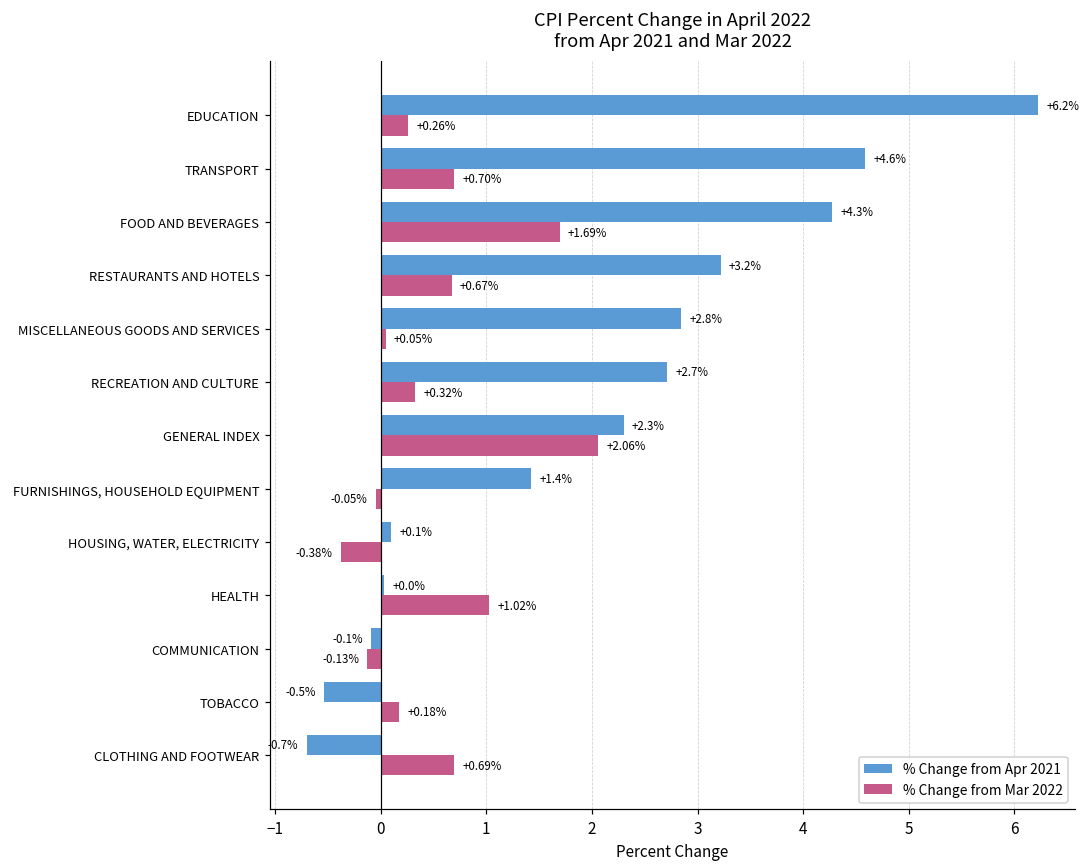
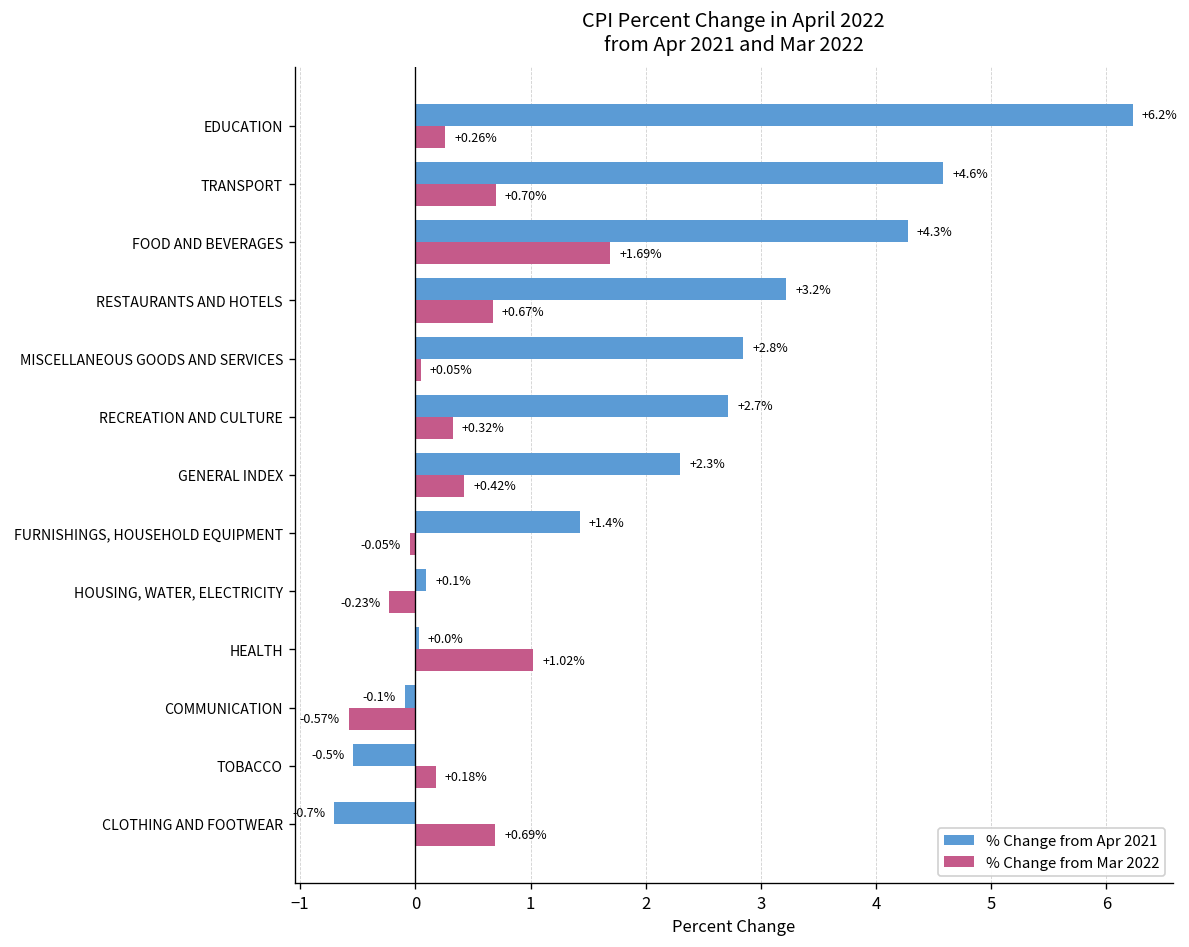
  {
    "% Change from Apr 2021": {
      "EDUCATION": "+6.2%",
      "TRANSPORT": "+4.6%",
      "FOOD AND BEVERAGES": "+4.3%",
      "RESTAURANTS AND HOTELS": "+3.2%",
      "MISCELLANEOUS GOODS AND SERVICES": "+2.8%",
      "RECREATION AND CULTURE": "+2.7%",
      "GENERAL INDEX": "+2.3%",
      "FURNISHINGS, HOUSEHOLD EQUIPMENT": "+1.4%",
      "HOUSING, WATER, ELECTRICITY": "+0.1%",
      "HEALTH": "+0.0%",
      "COMMUNICATION": "-0.1%",
      "TOBACCO": "-0.5%",
      "CLOTHING AND FOOTWEAR": "-0.7%"
    },
    "% Change from Mar 2022": {
      "EDUCATION": "+0.26%",
      "TRANSPORT": "+0.70%",
      "FOOD AND BEVERAGES": "+1.69%",
      "RESTAURANTS AND HOTELS": "+0.67%",
      "MISCELLANEOUS GOODS AND SERVICES": "+0.05%",
      "RECREATION AND CULTURE": "+0.32%",
-     "GENERAL INDEX": "+2.06%",
+     "GENERAL INDEX": "+0.42%",
      "FURNISHINGS, HOUSEHOLD EQUIPMENT": "-0.05%",
-     "HOUSING, WATER, ELECTRICITY": "-0.38%",
+     "HOUSING, WATER, ELECTRICITY": "-0.23%",
      "HEALTH": "+1.02%",
-     "COMMUNICATION": "-0.13%",
+     "COMMUNICATION": "-0.57%",
      "TOBACCO": "+0.18%",
      "CLOTHING AND FOOTWEAR": "+0.69%"
    }
  }
